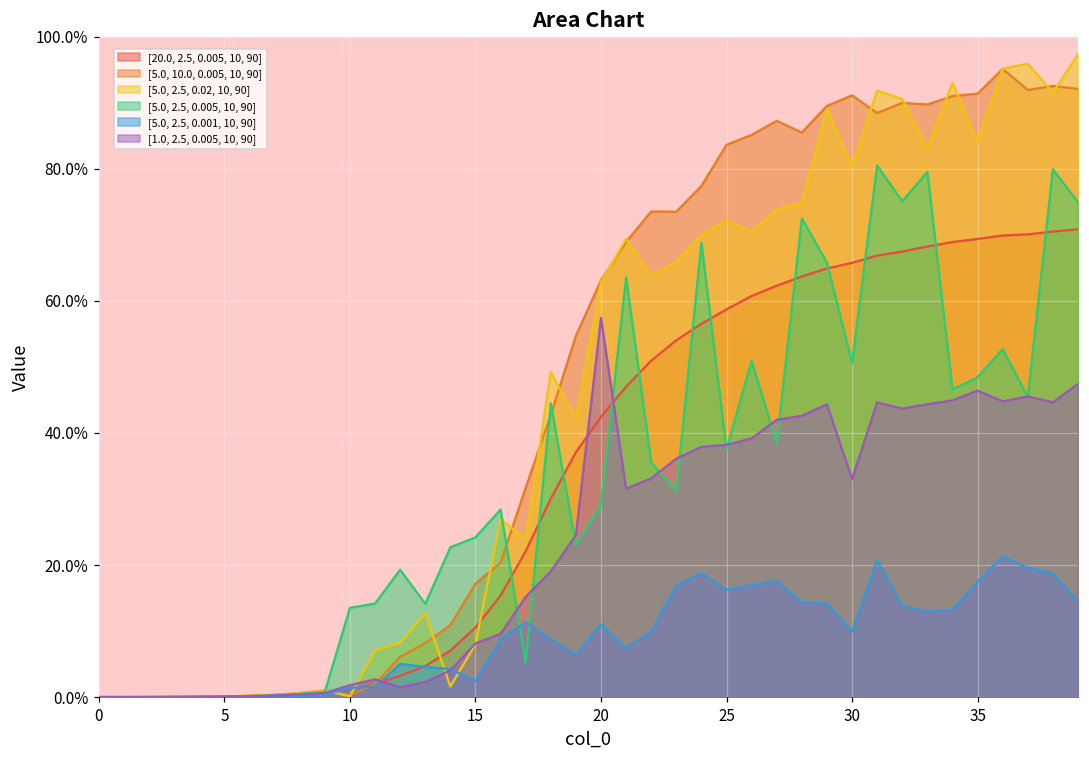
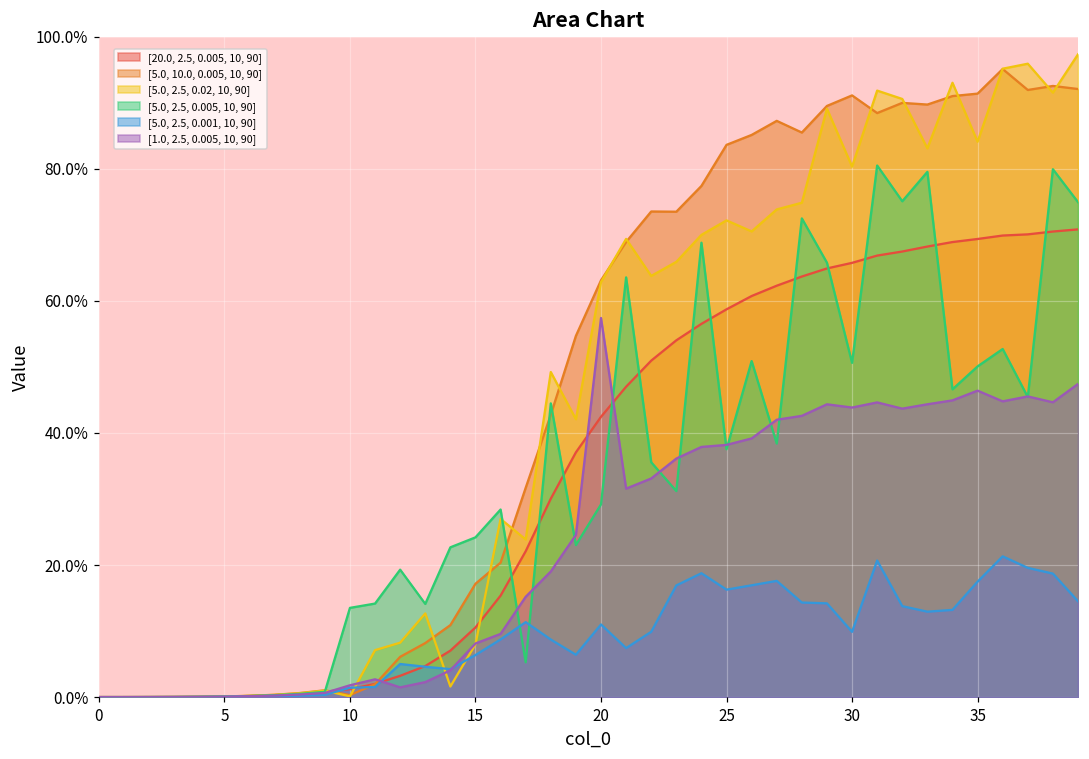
  {
    "[5.0, 2.5, 0.005, 10, 90]": {
      "10": "14%",
      "15": "24%",
      "20": "29%",
      "25": "38%",
      "30": "51%",
-     "35": "48%"
+     "35": "50%"
    },
    "[5.0, 2.5, 0.001, 10, 90]": {
-     "15": "2%",
+     "15": "6%",
      "20": "11%",
      "25": "16%",
      "30": "10%",
      "35": "17%"
    },
    "[1.0, 2.5, 0.005, 10, 90]": {
      "20": "57%",
      "25": "38%",
-     "30": "33%",
+     "30": "44%",
      "35": "46%"
    }
  }
